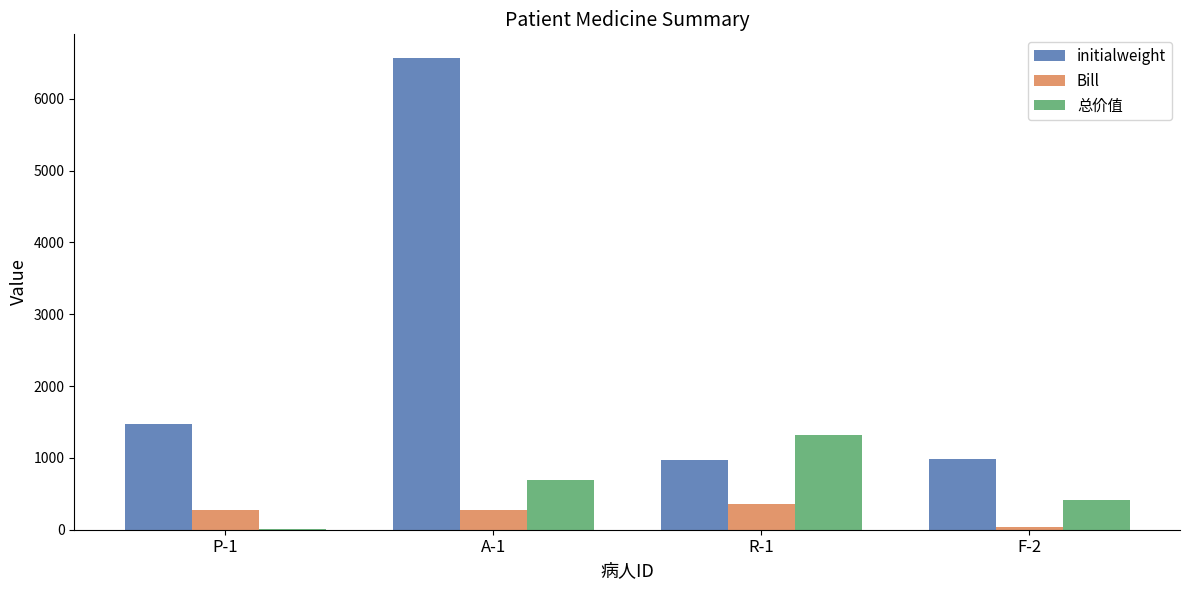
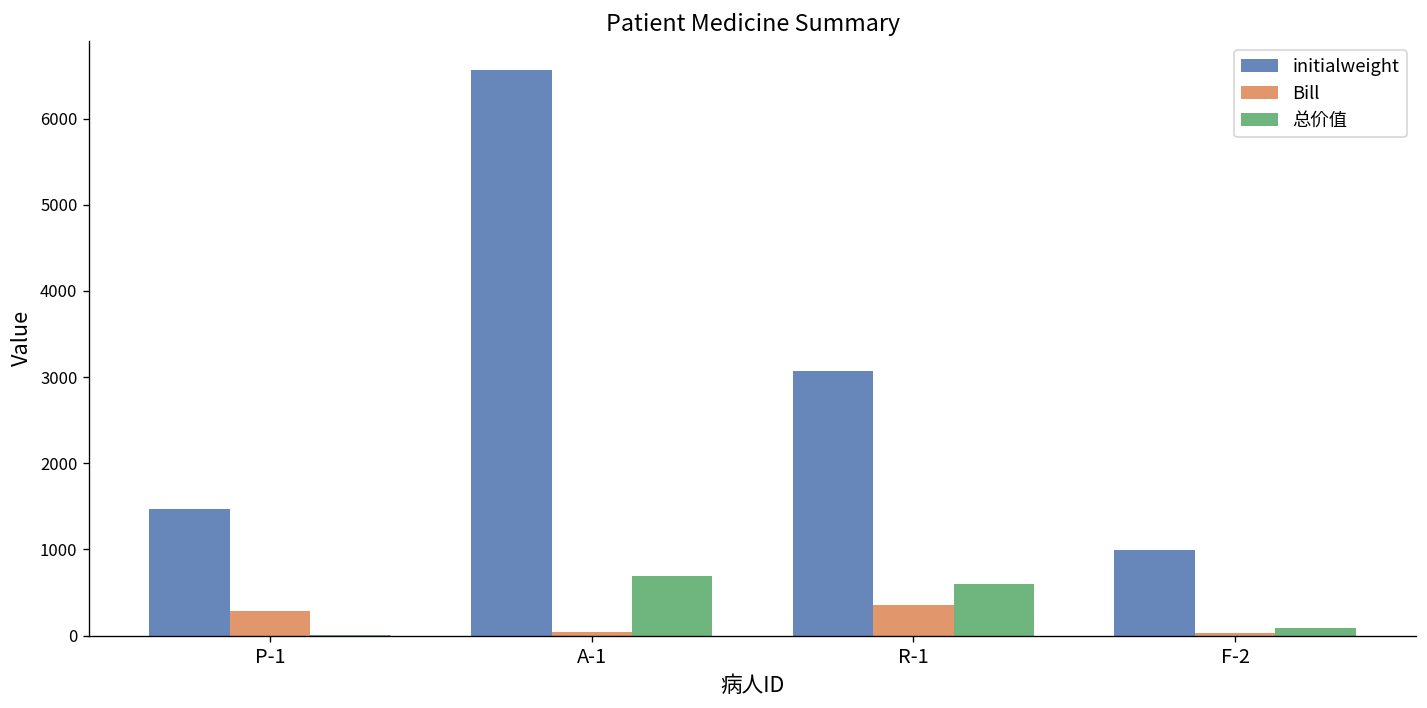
  {
    "initialweight": {
      "P-1": 1500,
      "A-1": 6600,
-     "R-1": 1000,
+     "R-1": 3100,
      "F-2": 1000
    },
    "Bill": {
      "P-1": 300,
-     "A-1": 300,
+     "A-1": 0,
      "R-1": 400,
      "F-2": 0
    },
    "总价值": {
      "A-1": 700,
-     "R-1": 1300,
-     "F-2": 400
+     "R-1": 600,
+     "F-2": 100
    }
  }
